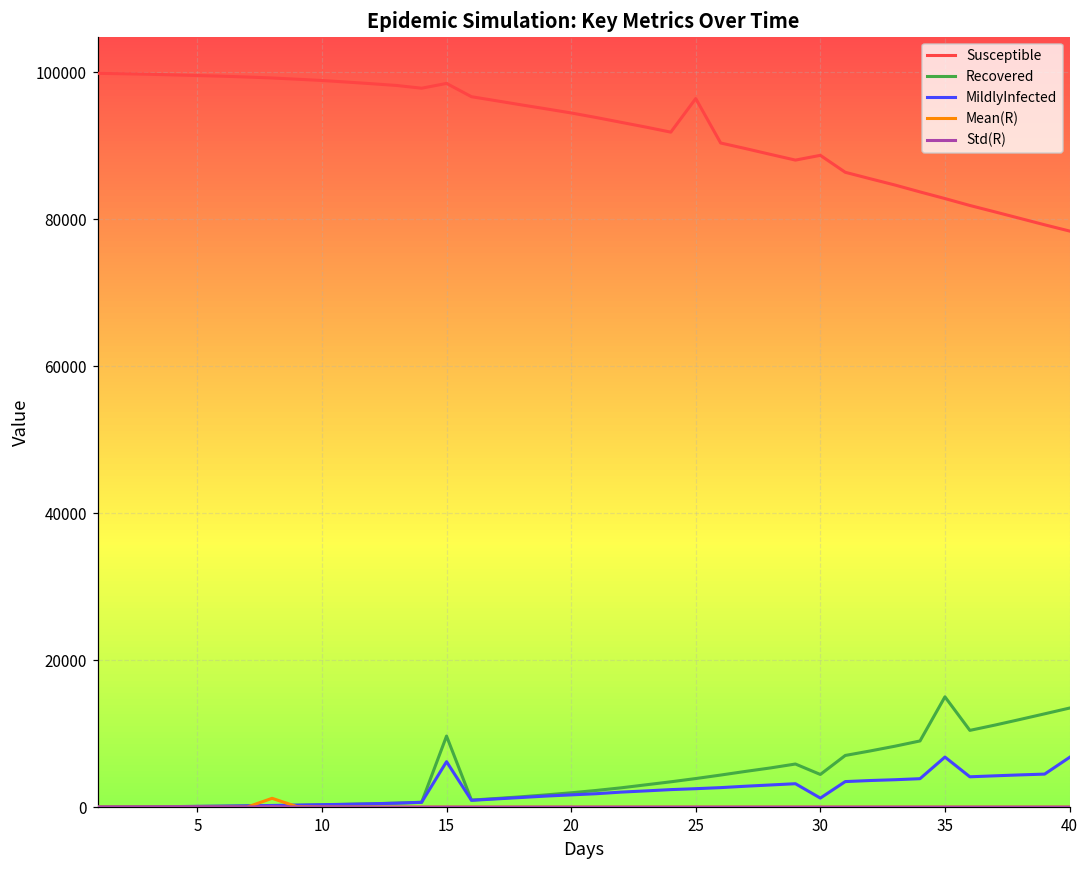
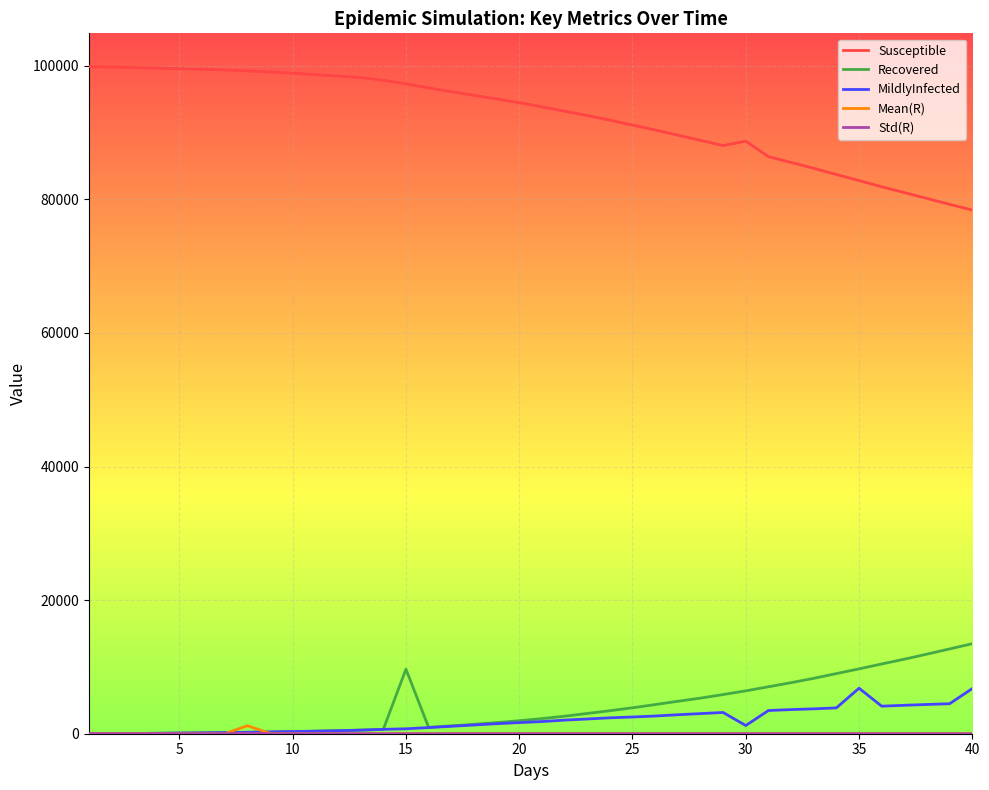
  {
    "Susceptible": {
      "5": 100000,
      "10": 99000,
-     "15": 98000,
+     "15": 97000,
      "20": 94000,
-     "25": 96000,
+     "25": 91000,
      "30": 89000,
      "35": 83000,
      "40": 78000
    },
    "Recovered": {
      "15": 10000,
      "25": 4000,
-     "30": 4000,
-     "35": 15000,
+     "30": 6000,
+     "35": 10000,
      "40": 13000
    },
    "MildlyInfected": {
-     "15": 6000,
+     "15": 1000,
      "25": 3000,
      "30": 1000,
      "35": 7000,
      "40": 7000
    }
  }
